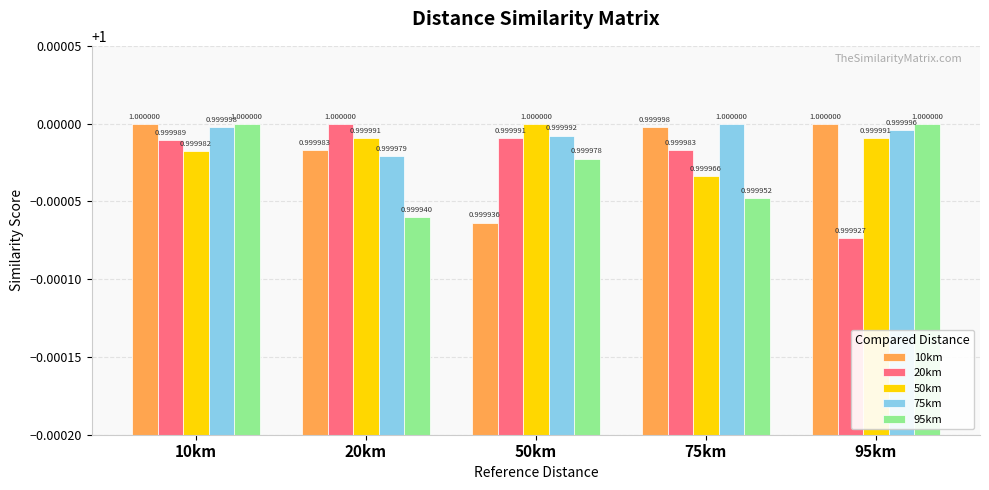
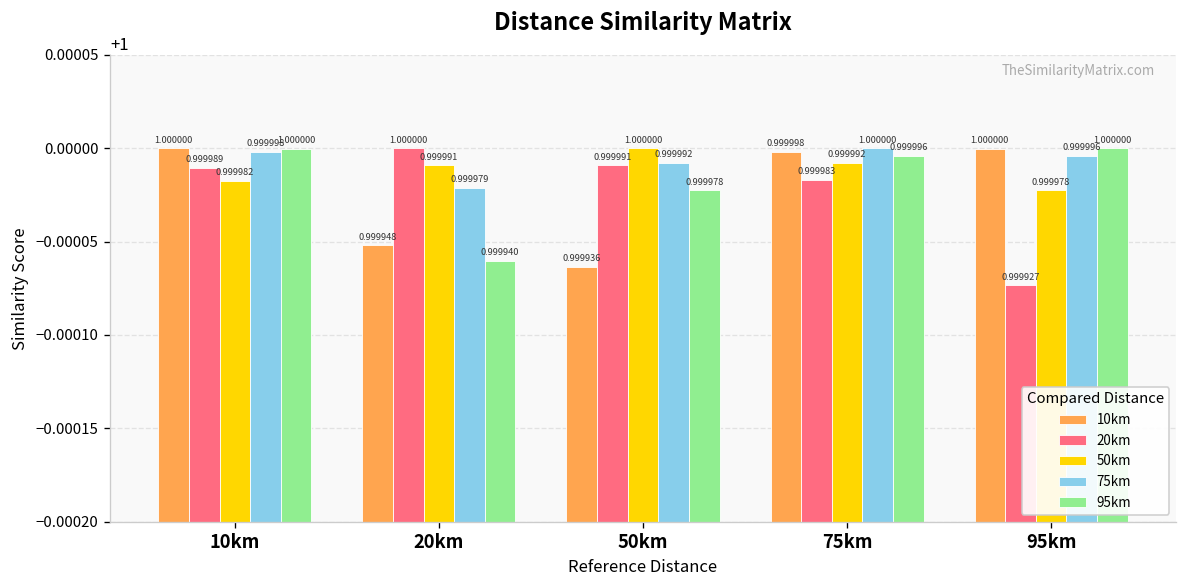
  {
    "10km": {
      "10km": 1.000000,
-     "20km": 0.999983,
+     "20km": 0.999948,
      "50km": 0.999936,
      "75km": 0.999998,
      "95km": 1.000000
    },
    "20km": {
      "10km": 0.999989,
      "20km": 1.000000,
      "50km": 0.999991,
      "75km": 0.999983,
      "95km": 0.999927
    },
    "50km": {
      "10km": 0.999982,
      "20km": 0.999991,
      "50km": 1.000000,
-     "75km": 0.999966,
-     "95km": 0.999991
+     "75km": 0.999992,
+     "95km": 0.999978
    },
    "75km": {
      "10km": 0.999998,
      "20km": 0.999979,
      "50km": 0.999992,
      "75km": 1.000000,
      "95km": 0.999996
    },
    "95km": {
      "10km": 1.000000,
      "20km": 0.999940,
      "50km": 0.999978,
-     "75km": 0.999952,
+     "75km": 0.999996,
      "95km": 1.000000
    }
  }
